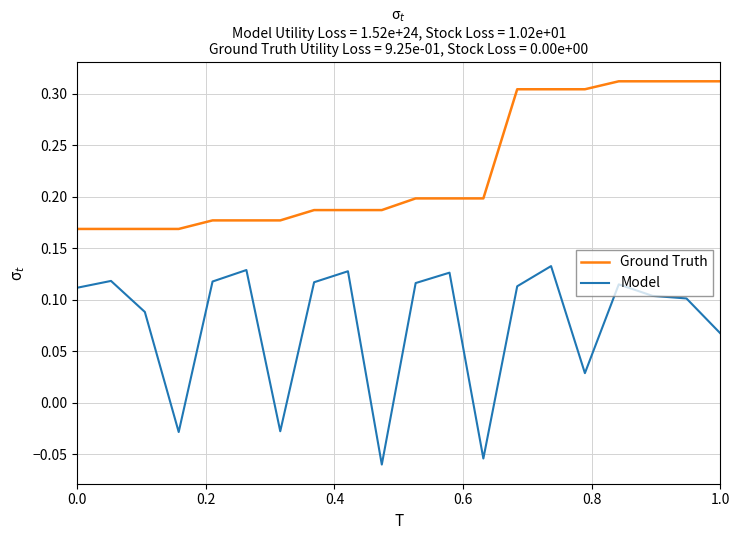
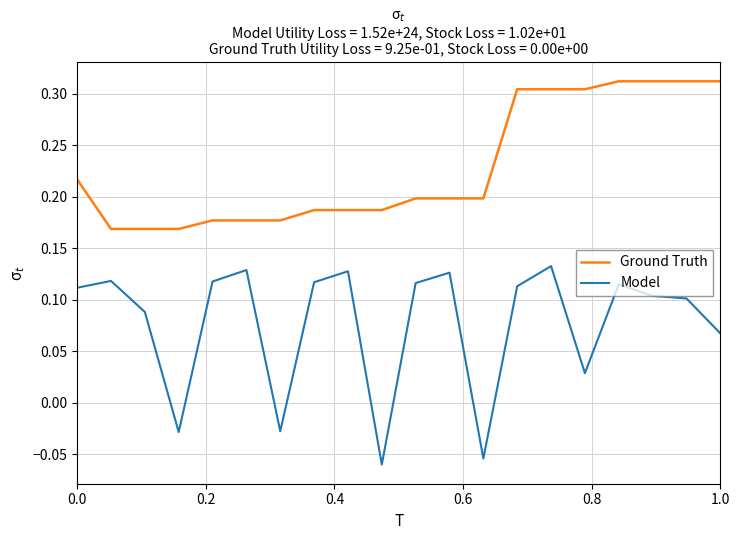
  {
    "Ground Truth": {
-     "0.0": 0.169,
+     "0.0": 0.217,
      "1.0": 0.312
    },
    "Model": {
      "0.0": 0.112,
      "1.0": 0.067
    }
  }
